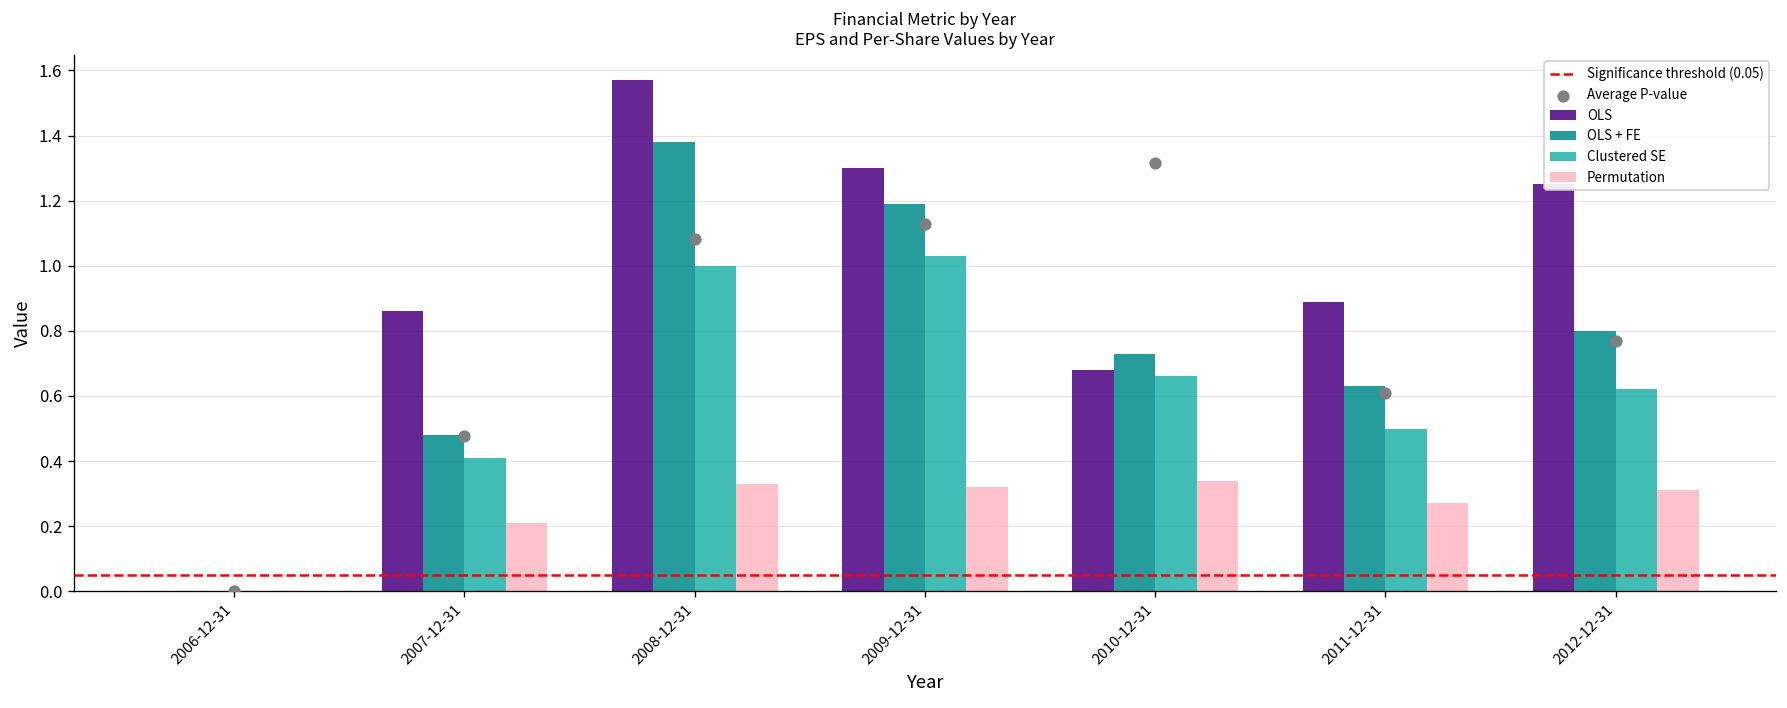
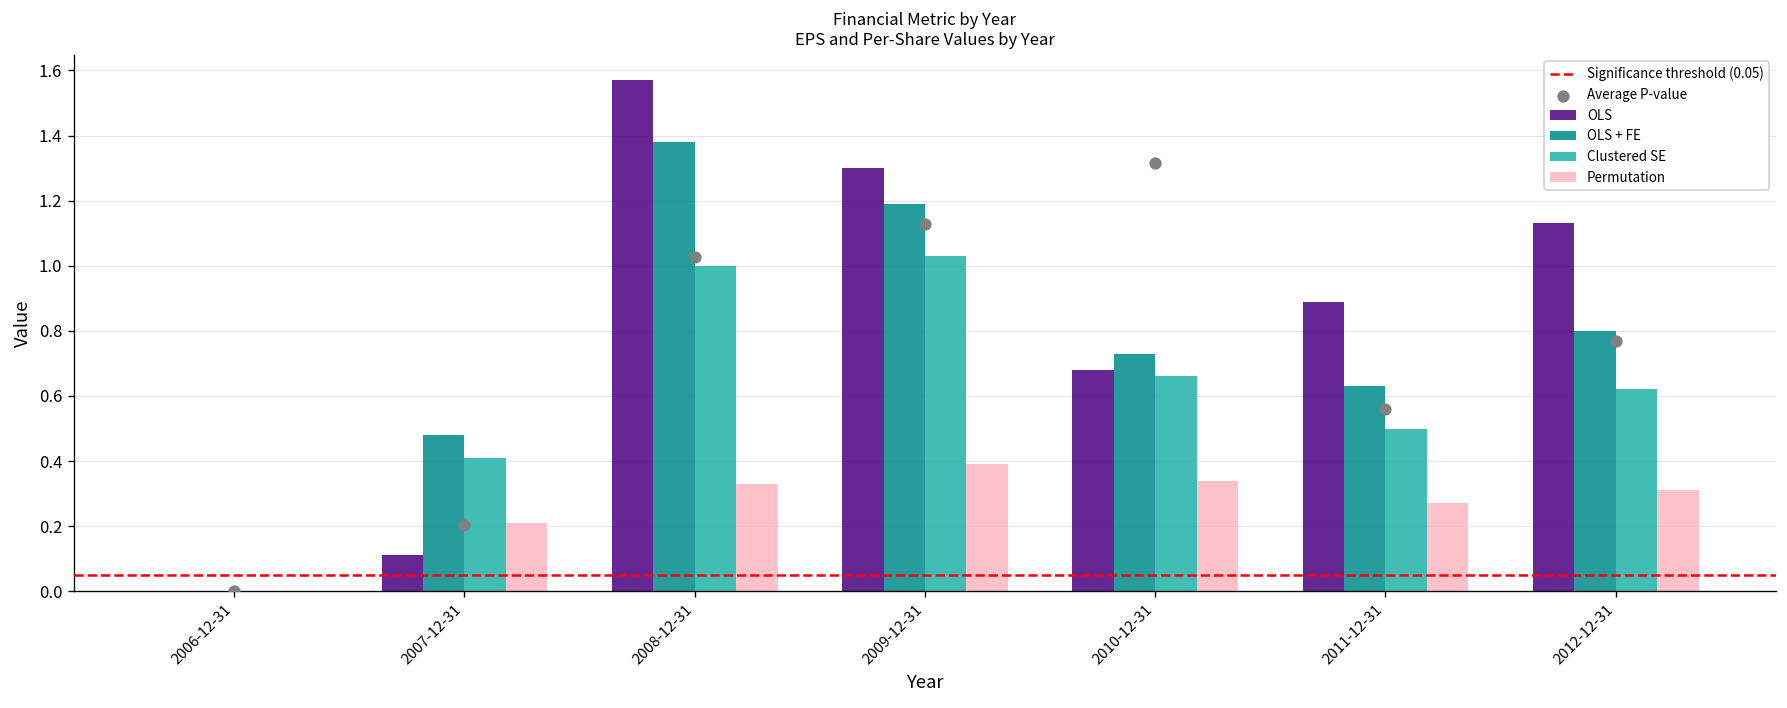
  {
    "OLS": {
      "2006-12-31": 0.00,
-     "2007-12-31": 0.86,
+     "2007-12-31": 0.11,
      "2008-12-31": 1.57,
      "2009-12-31": 1.30,
      "2010-12-31": 0.68,
      "2011-12-31": 0.89,
-     "2012-12-31": 1.25
+     "2012-12-31": 1.13
    },
    "Average P-value": {
-     "2007-12-31": 0.48,
-     "2008-12-31": 1.08,
-     "2011-12-31": 0.61
+     "2007-12-31": 0.20,
+     "2008-12-31": 1.03,
+     "2011-12-31": 0.56
    },
    "Permutation": {
      "2006-12-31": 0.00,
      "2007-12-31": 0.21,
      "2008-12-31": 0.33,
-     "2009-12-31": 0.32,
+     "2009-12-31": 0.39,
      "2010-12-31": 0.34,
      "2011-12-31": 0.27,
      "2012-12-31": 0.31
    }
  }
